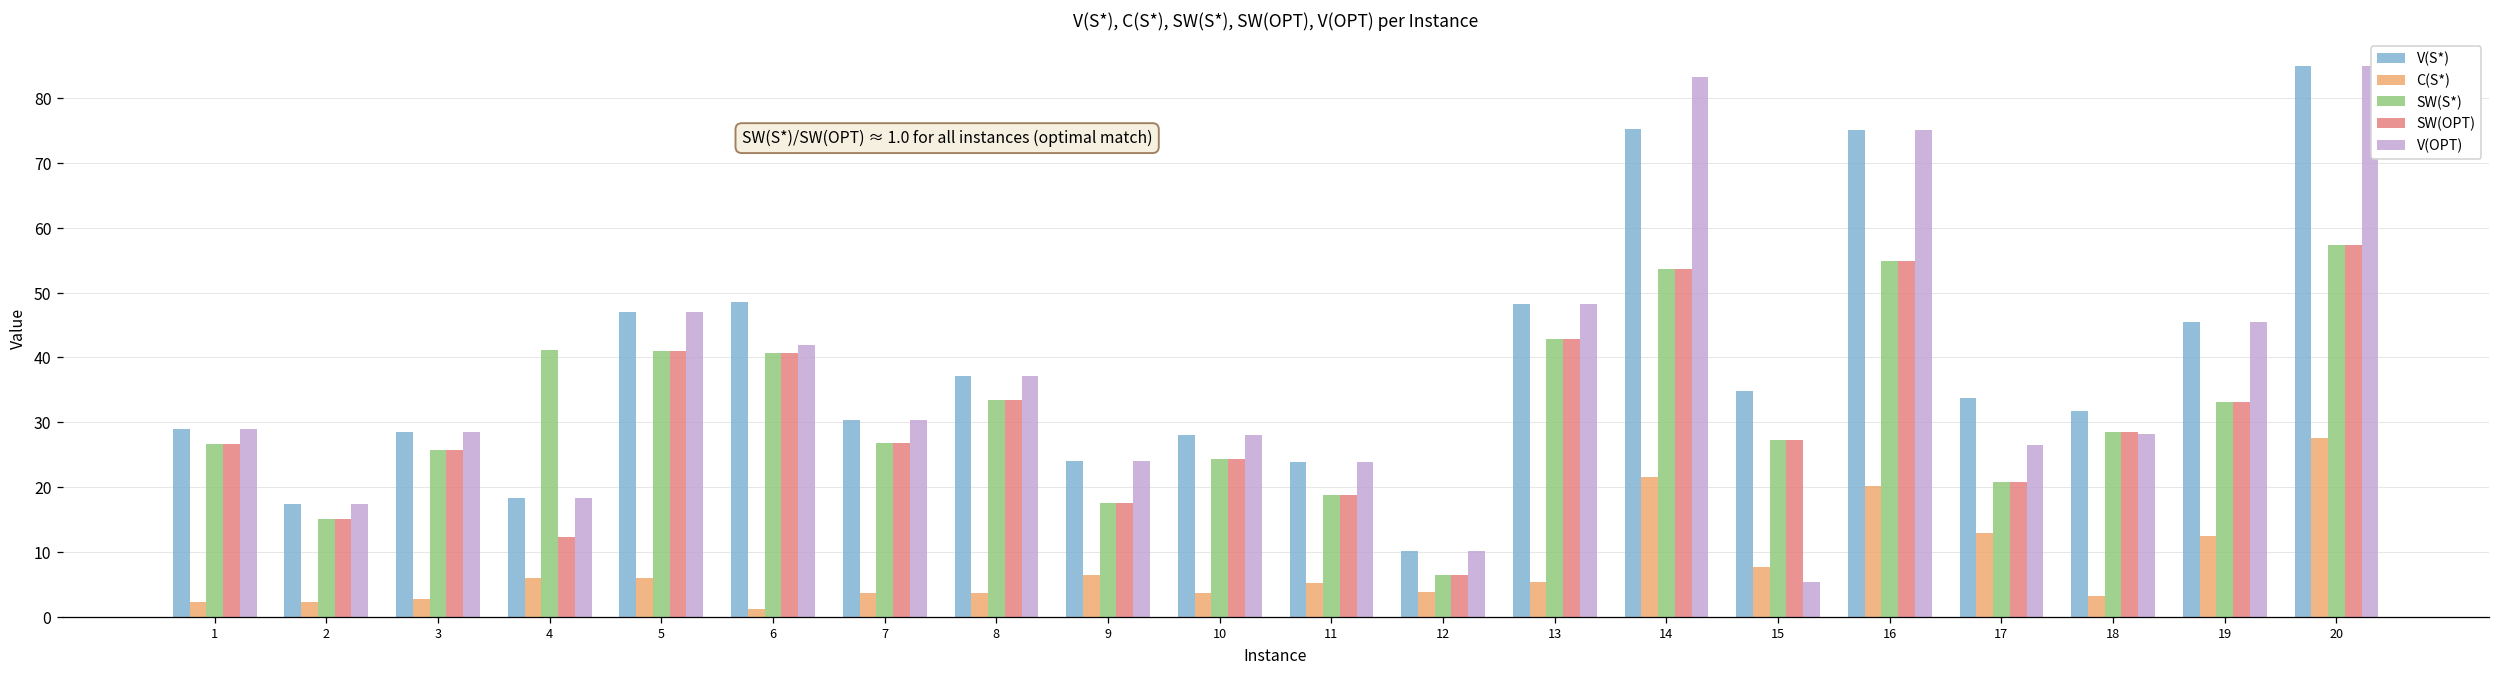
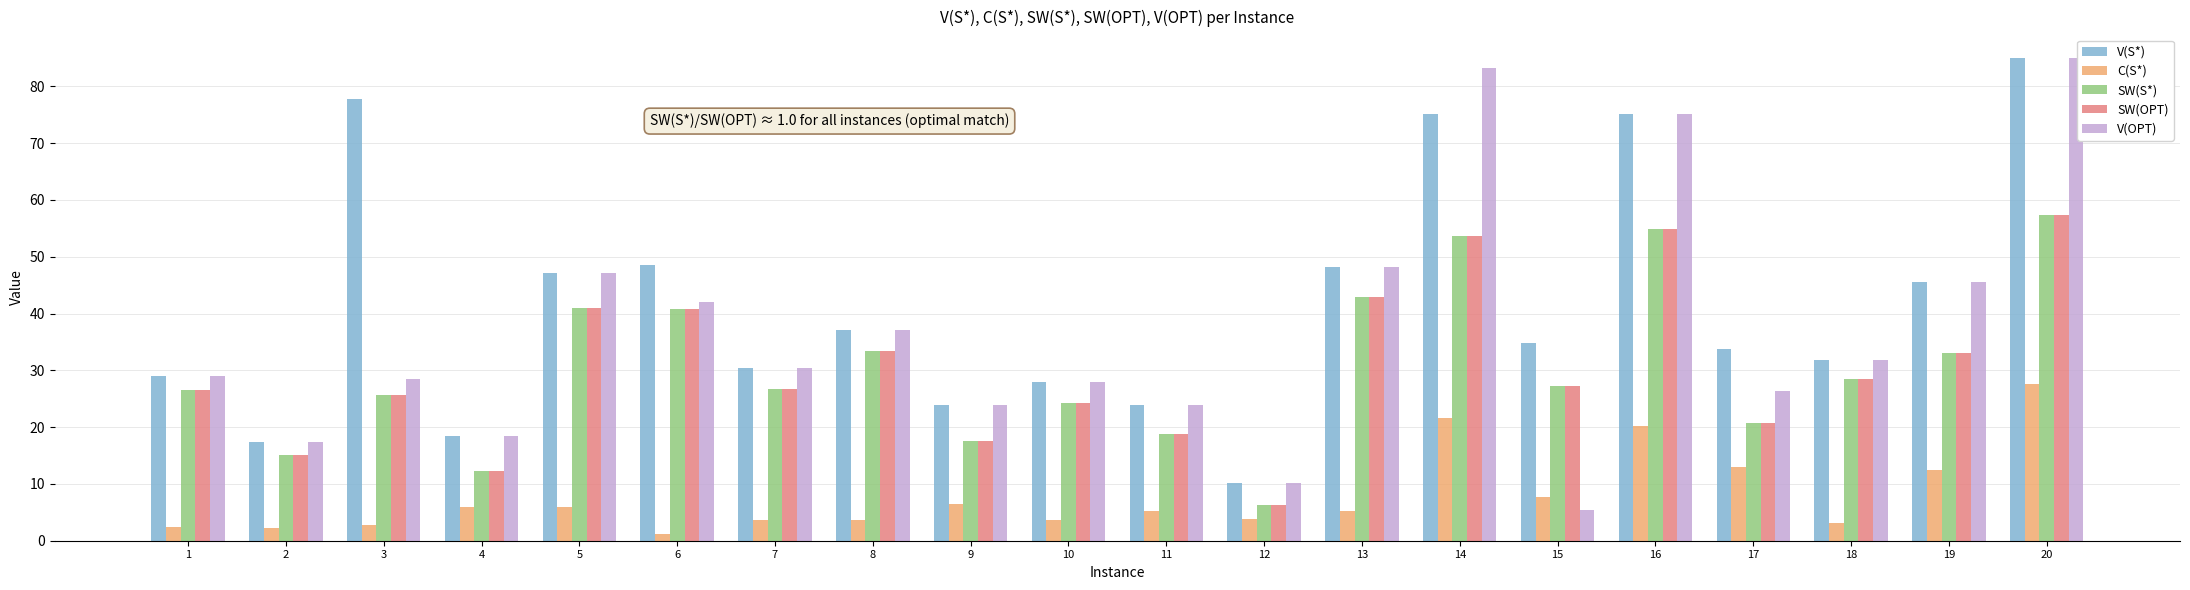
  {
    "V(S*)": {
      "1": 29,
      "2": 17,
-     "3": 28,
+     "3": 78,
      "4": 18,
      "5": 47,
      "6": 49,
      "7": 30,
      "8": 37,
      "9": 24,
      "10": 28,
      "11": 24,
      "12": 10,
      "13": 48,
      "14": 75,
      "15": 35,
      "16": 75,
      "17": 34,
      "18": 32,
      "19": 45,
      "20": 85
    },
    "SW(S*)": {
      "1": 27,
      "2": 15,
      "3": 26,
-     "4": 41,
+     "4": 12,
      "5": 41,
      "6": 41,
      "7": 27,
      "8": 33,
      "9": 17,
      "10": 24,
      "11": 19,
      "12": 6,
      "13": 43,
      "14": 54,
      "15": 27,
      "16": 55,
      "17": 21,
      "18": 29,
      "19": 33,
      "20": 57
    },
    "V(OPT)": {
      "1": 29,
      "2": 17,
      "3": 28,
      "4": 18,
      "5": 47,
      "6": 42,
      "7": 30,
      "8": 37,
      "9": 24,
      "10": 28,
      "11": 24,
      "12": 10,
      "13": 48,
      "14": 83,
      "15": 5,
      "16": 75,
      "17": 26,
-     "18": 28,
+     "18": 32,
      "19": 45,
      "20": 85
    }
  }
